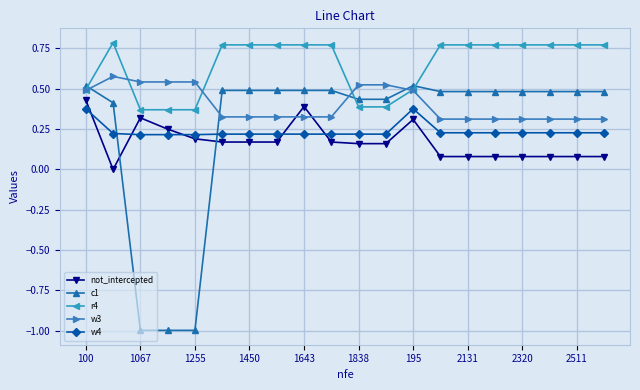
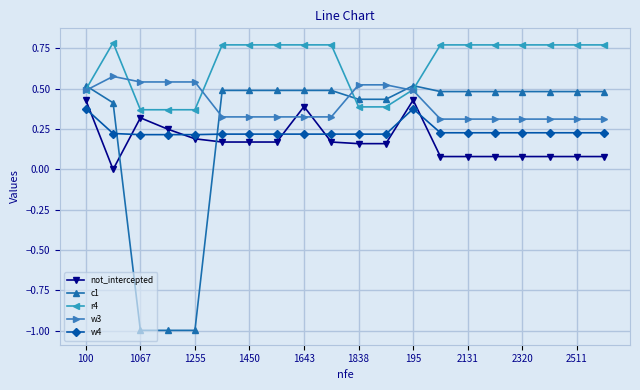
  {
    "not_intercepted": {
      "100": 0.43,
      "1067": 0.32,
      "1255": 0.19,
      "1450": 0.17,
      "1643": 0.39,
      "1838": 0.16,
-     "195": 0.31,
+     "195": 0.43,
      "2131": 0.08,
      "2320": 0.08,
      "2511": 0.08
    }
  }
